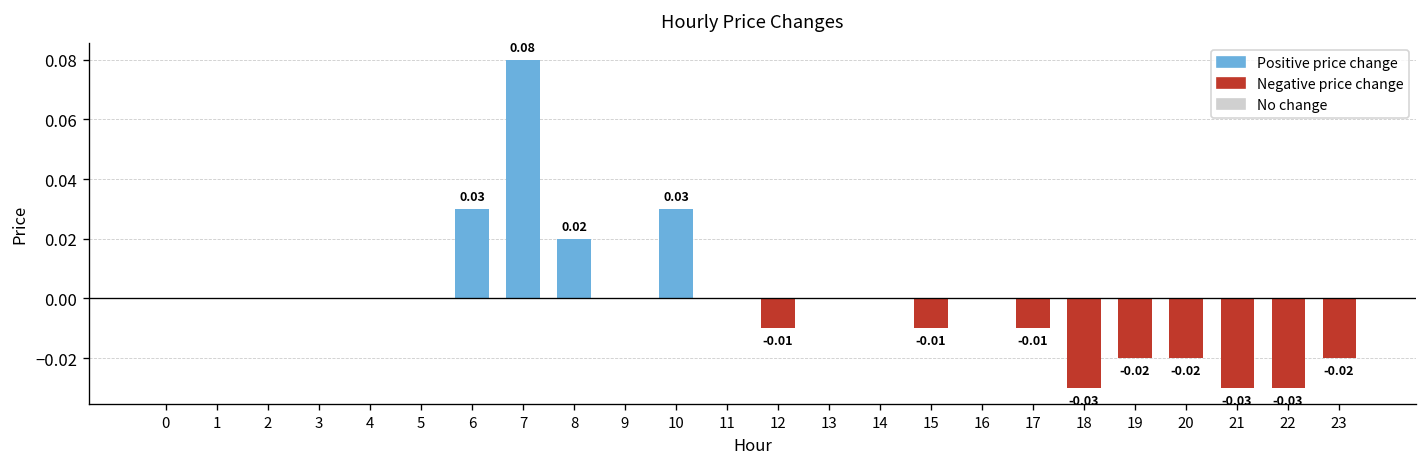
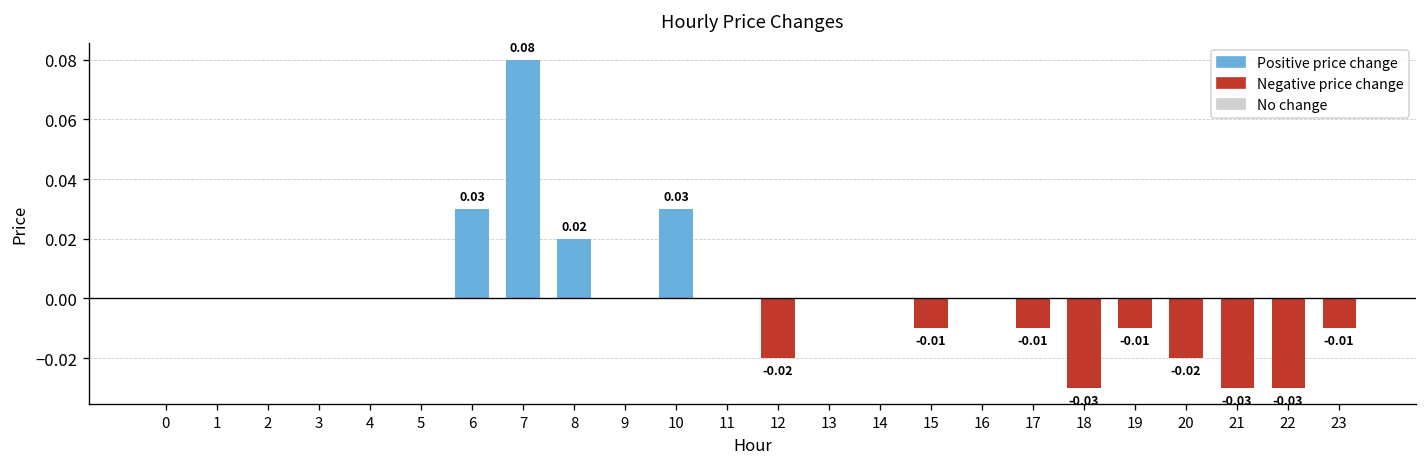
  {
    "6": 0.03,
    "7": 0.08,
    "8": 0.02,
    "10": 0.03,
-   "12": -0.01,
+   "12": -0.02,
    "15": -0.01,
    "17": -0.01,
    "18": -0.03,
-   "19": -0.02,
+   "19": -0.01,
    "20": -0.02,
    "21": -0.03,
    "22": -0.03,
-   "23": -0.02
+   "23": -0.01
  }
